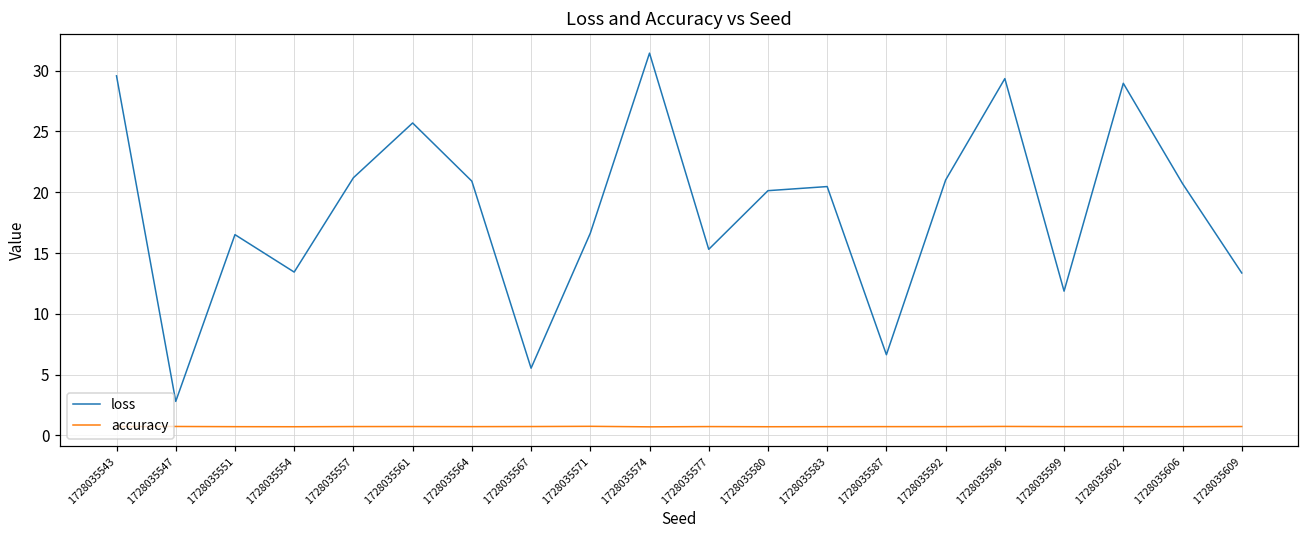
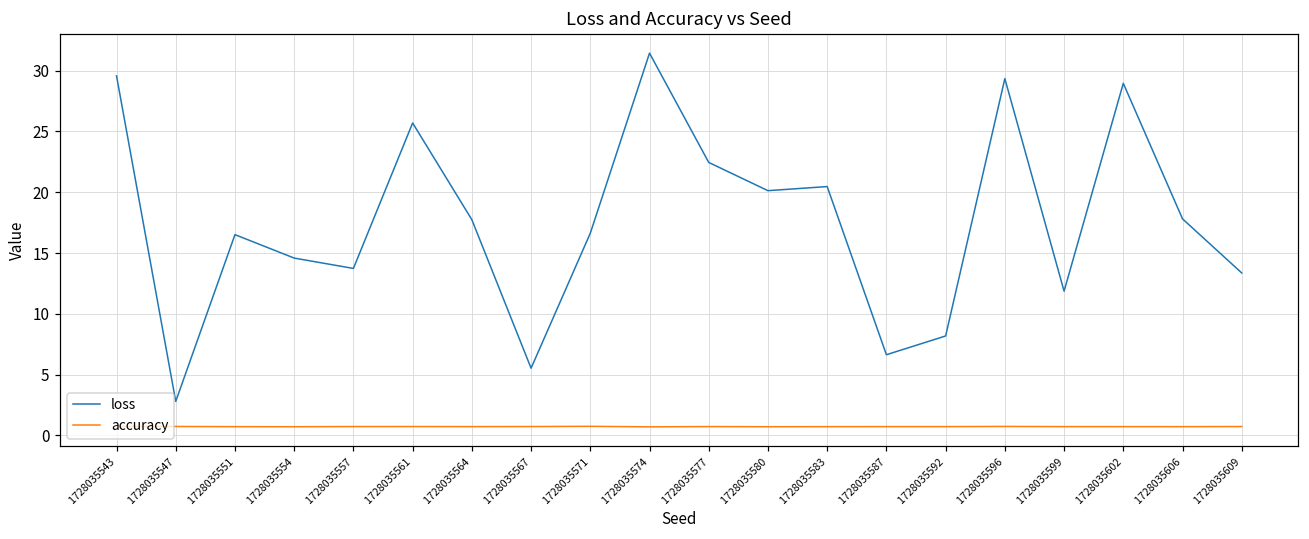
  {
    "loss": {
      "1728035543": 29.6,
      "1728035547": 2.8,
      "1728035551": 16.5,
-     "1728035554": 13.4,
-     "1728035557": 21.2,
+     "1728035554": 14.6,
+     "1728035557": 13.7,
      "1728035561": 25.7,
-     "1728035564": 20.9,
+     "1728035564": 17.7,
      "1728035567": 5.5,
      "1728035571": 16.6,
      "1728035574": 31.4,
-     "1728035577": 15.3,
+     "1728035577": 22.4,
      "1728035580": 20.1,
      "1728035583": 20.5,
      "1728035587": 6.6,
-     "1728035592": 21.0,
+     "1728035592": 8.2,
      "1728035596": 29.3,
      "1728035599": 11.9,
      "1728035602": 29.0,
-     "1728035606": 20.7,
+     "1728035606": 17.8,
      "1728035609": 13.4
    },
    "accuracy": {
      "1728035547": 0.7,
      "1728035551": 0.7,
      "1728035554": 0.7,
      "1728035557": 0.7,
      "1728035561": 0.7,
      "1728035564": 0.7,
      "1728035567": 0.7,
      "1728035571": 0.7,
      "1728035574": 0.7,
      "1728035577": 0.7,
      "1728035580": 0.7,
      "1728035583": 0.7,
      "1728035587": 0.7,
      "1728035592": 0.7,
      "1728035596": 0.7,
      "1728035599": 0.7,
      "1728035602": 0.7,
      "1728035606": 0.7,
      "1728035609": 0.7
    }
  }
